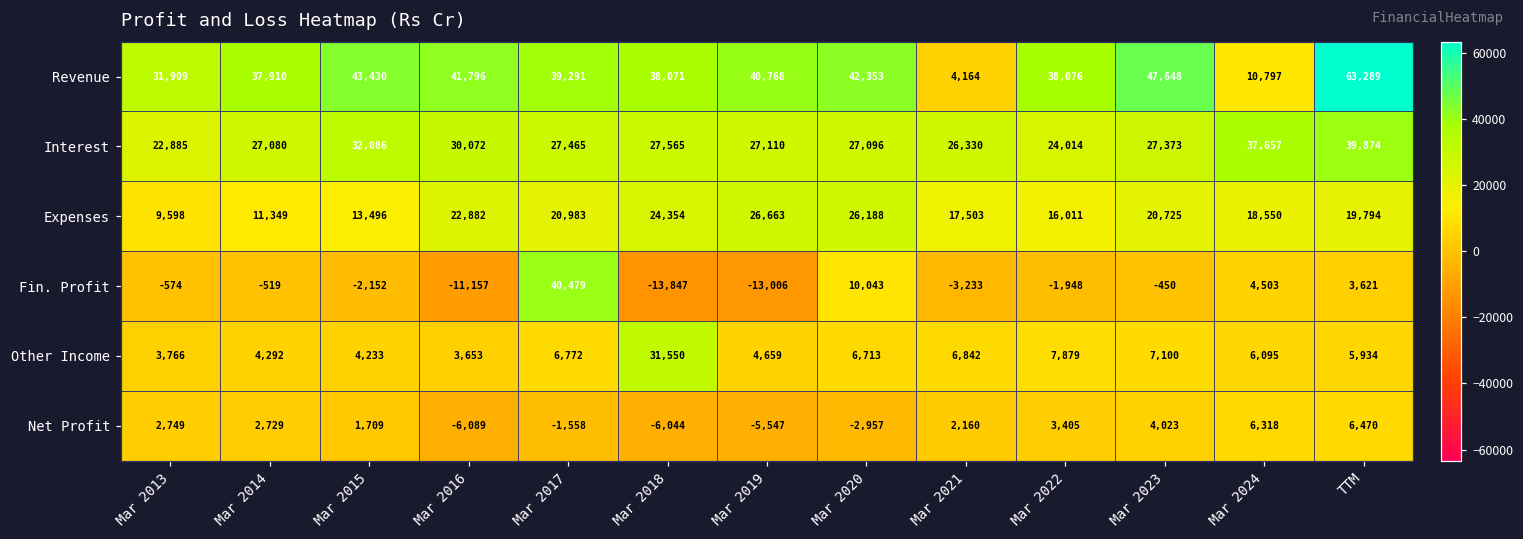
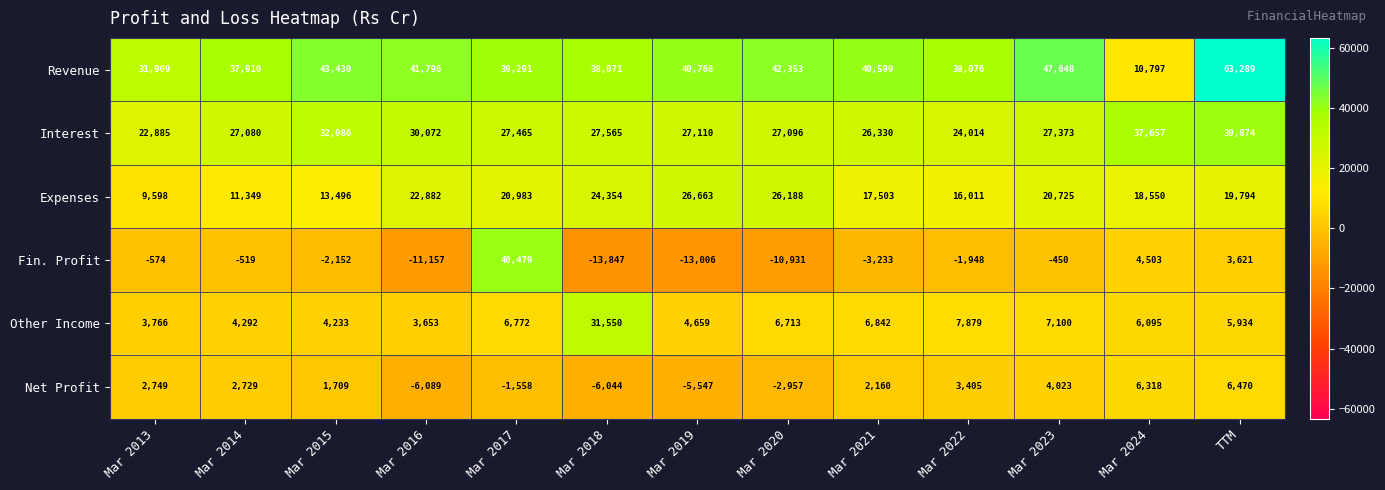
  {
    "Revenue": {
      "Mar 2013": "31,909",
      "Mar 2014": "37,910",
      "Mar 2015": "43,430",
      "Mar 2016": "41,796",
      "Mar 2017": "39,291",
      "Mar 2018": "38,071",
      "Mar 2019": "40,768",
      "Mar 2020": "42,353",
-     "Mar 2021": "4,164",
+     "Mar 2021": "40,599",
      "Mar 2022": "38,076",
      "Mar 2023": "47,648",
      "Mar 2024": "10,797",
      "TTM": "63,289"
    },
    "Interest": {
      "Mar 2013": "22,885",
      "Mar 2014": "27,080",
      "Mar 2015": "32,086",
      "Mar 2016": "30,072",
      "Mar 2017": "27,465",
      "Mar 2018": "27,565",
      "Mar 2019": "27,110",
      "Mar 2020": "27,096",
      "Mar 2021": "26,330",
      "Mar 2022": "24,014",
      "Mar 2023": "27,373",
      "Mar 2024": "37,657",
      "TTM": "39,874"
    },
    "Expenses": {
      "Mar 2013": "9,598",
      "Mar 2014": "11,349",
      "Mar 2015": "13,496",
      "Mar 2016": "22,882",
      "Mar 2017": "20,983",
      "Mar 2018": "24,354",
      "Mar 2019": "26,663",
      "Mar 2020": "26,188",
      "Mar 2021": "17,503",
      "Mar 2022": "16,011",
      "Mar 2023": "20,725",
      "Mar 2024": "18,550",
      "TTM": "19,794"
    },
    "Fin. Profit": {
      "Mar 2013": "-574",
      "Mar 2014": "-519",
      "Mar 2015": "-2,152",
      "Mar 2016": "-11,157",
      "Mar 2017": "40,479",
      "Mar 2018": "-13,847",
      "Mar 2019": "-13,006",
-     "Mar 2020": "10,043",
+     "Mar 2020": "-10,931",
      "Mar 2021": "-3,233",
      "Mar 2022": "-1,948",
      "Mar 2023": "-450",
      "Mar 2024": "4,503",
      "TTM": "3,621"
    },
    "Other Income": {
      "Mar 2013": "3,766",
      "Mar 2014": "4,292",
      "Mar 2015": "4,233",
      "Mar 2016": "3,653",
      "Mar 2017": "6,772",
      "Mar 2018": "31,550",
      "Mar 2019": "4,659",
      "Mar 2020": "6,713",
      "Mar 2021": "6,842",
      "Mar 2022": "7,879",
      "Mar 2023": "7,100",
      "Mar 2024": "6,095",
      "TTM": "5,934"
    },
    "Net Profit": {
      "Mar 2013": "2,749",
      "Mar 2014": "2,729",
      "Mar 2015": "1,709",
      "Mar 2016": "-6,089",
      "Mar 2017": "-1,558",
      "Mar 2018": "-6,044",
      "Mar 2019": "-5,547",
      "Mar 2020": "-2,957",
      "Mar 2021": "2,160",
      "Mar 2022": "3,405",
      "Mar 2023": "4,023",
      "Mar 2024": "6,318",
      "TTM": "6,470"
    }
  }
